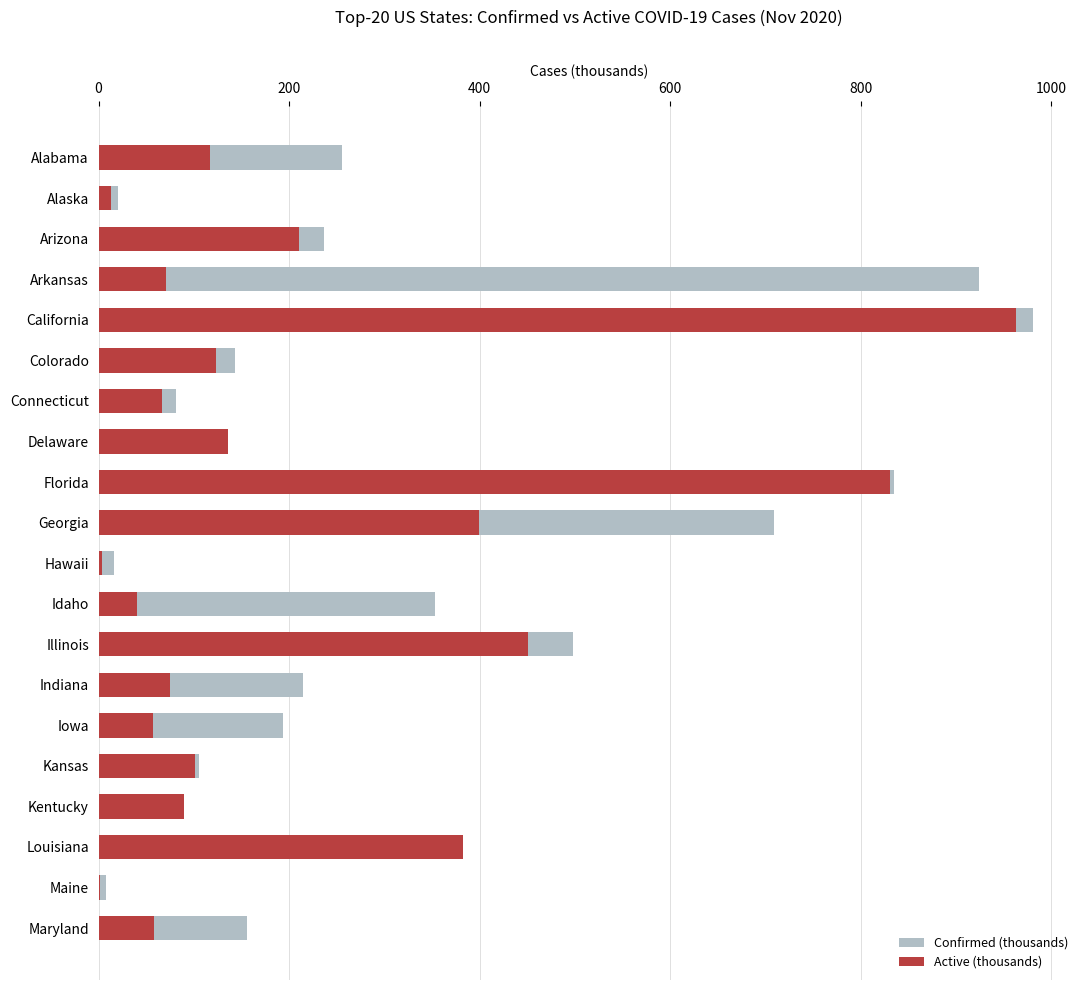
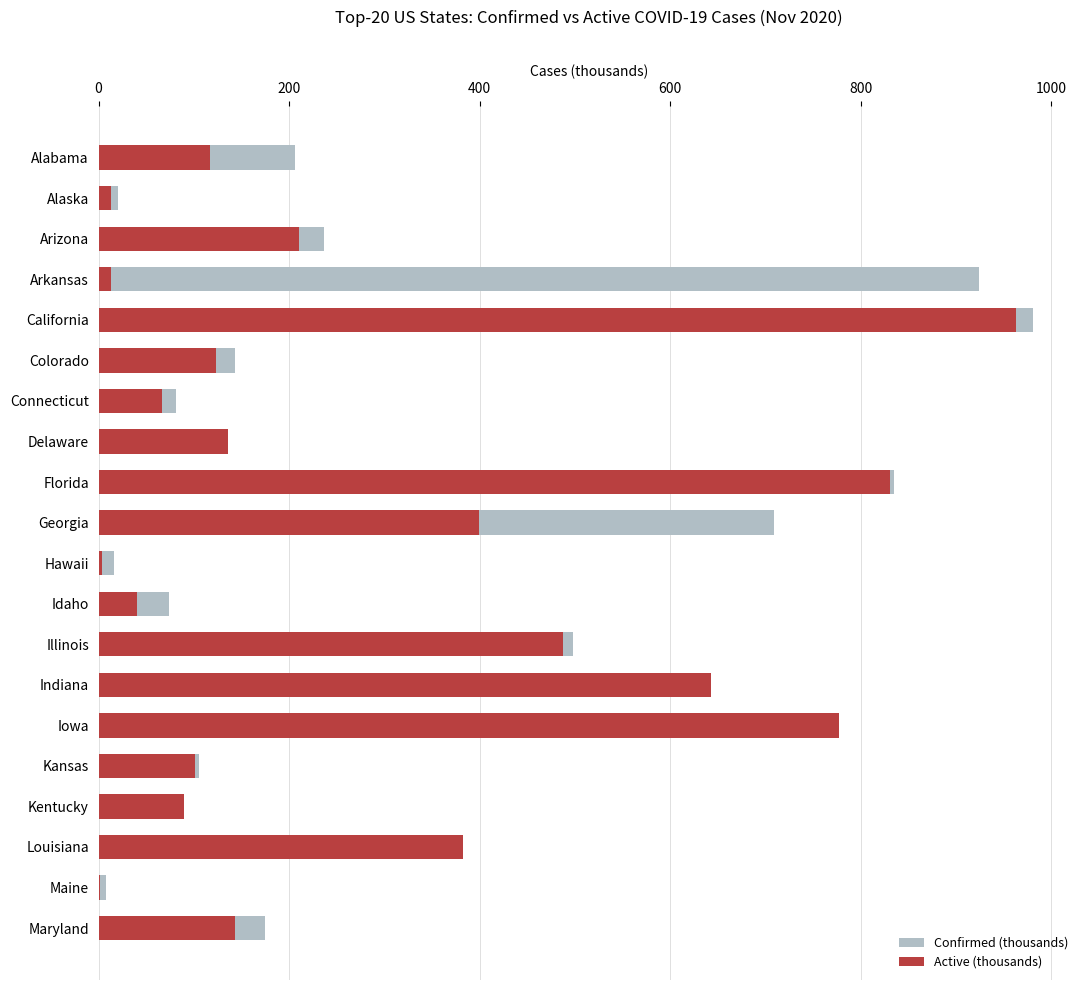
  {
    "Confirmed (thousands)": {
-     "Alabama": 260,
+     "Alabama": 210,
      "Alaska": 20,
      "Arizona": 240,
      "Arkansas": 920,
      "California": 980,
      "Colorado": 140,
      "Connecticut": 80,
      "Florida": 840,
      "Georgia": 710,
      "Hawaii": 20,
-     "Idaho": 350,
+     "Idaho": 70,
      "Illinois": 500,
-     "Iowa": 190,
+     "Iowa": 160,
      "Kansas": 110,
      "Maine": 10,
-     "Maryland": 160
+     "Maryland": 170
    },
    "Active (thousands)": {
-     "Arkansas": 70,
+     "Arkansas": 10,
      "Delaware": 140,
-     "Illinois": 450,
-     "Indiana": 80,
-     "Iowa": 60,
+     "Illinois": 490,
+     "Indiana": 640,
+     "Iowa": 780,
      "Kentucky": 90,
      "Louisiana": 380,
-     "Maryland": 60
+     "Maryland": 140
    }
  }
